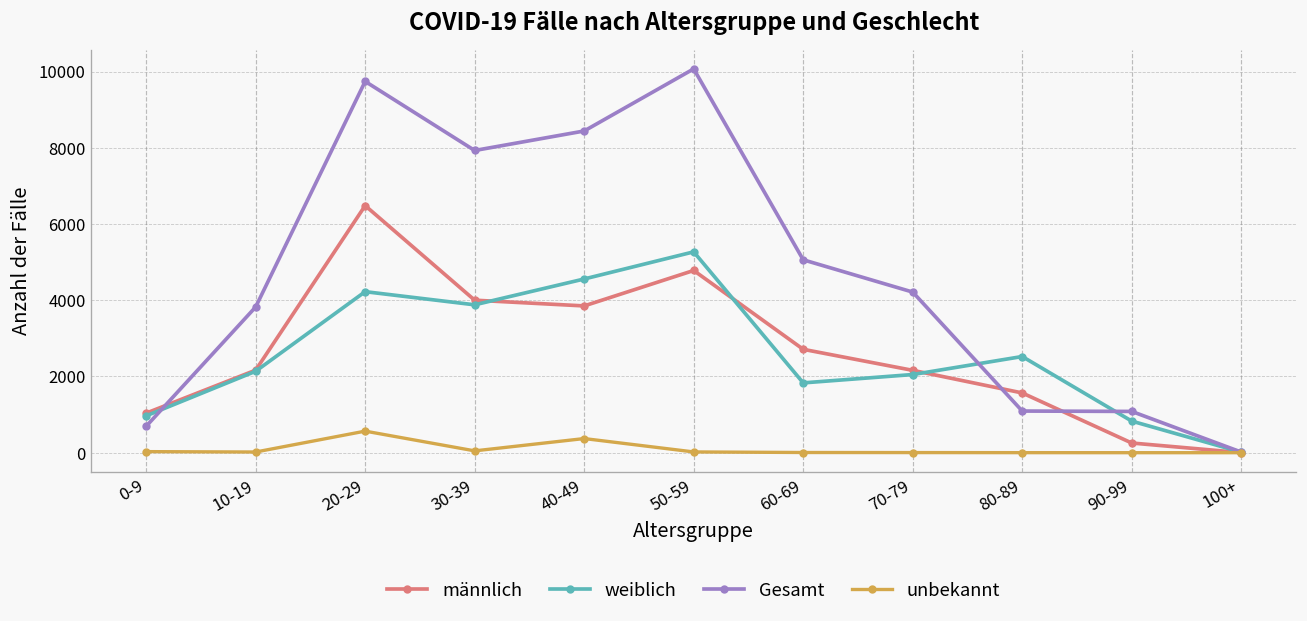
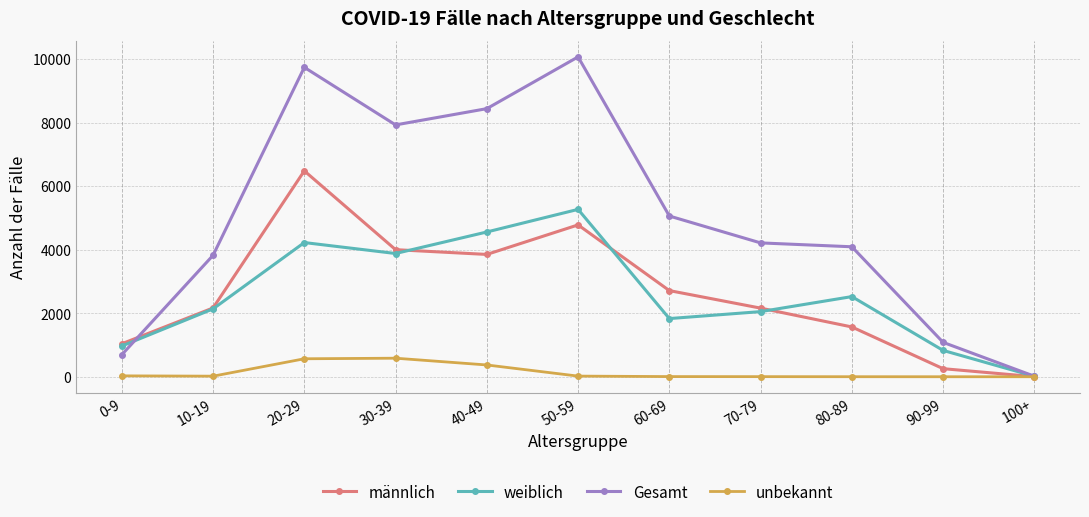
  {
    "männlich": {
      "20-29": 6500,
      "30-39": 4000,
      "40-49": 3900,
      "50-59": 4800,
      "60-69": 2700,
      "70-79": 2200,
      "80-89": 1600,
      "90-99": 300
    },
    "weiblich": {
      "20-29": 4200,
      "30-39": 3900,
      "40-49": 4600,
      "50-59": 5300,
      "60-69": 1800,
      "70-79": 2100,
      "80-89": 2500,
      "90-99": 800
    },
    "Gesamt": {
      "0-9": 700,
      "10-19": 3800,
      "20-29": 9700,
      "30-39": 7900,
      "40-49": 8400,
      "50-59": 10100,
      "60-69": 5100,
      "70-79": 4200,
-     "80-89": 1100,
+     "80-89": 4100,
      "90-99": 1100
    },
    "unbekannt": {
      "0-9": 0,
      "10-19": 0,
      "20-29": 600,
-     "30-39": 0,
+     "30-39": 600,
      "40-49": 400,
      "50-59": 0,
      "60-69": 0,
      "70-79": 0,
      "80-89": 0,
      "90-99": 0
    }
  }
